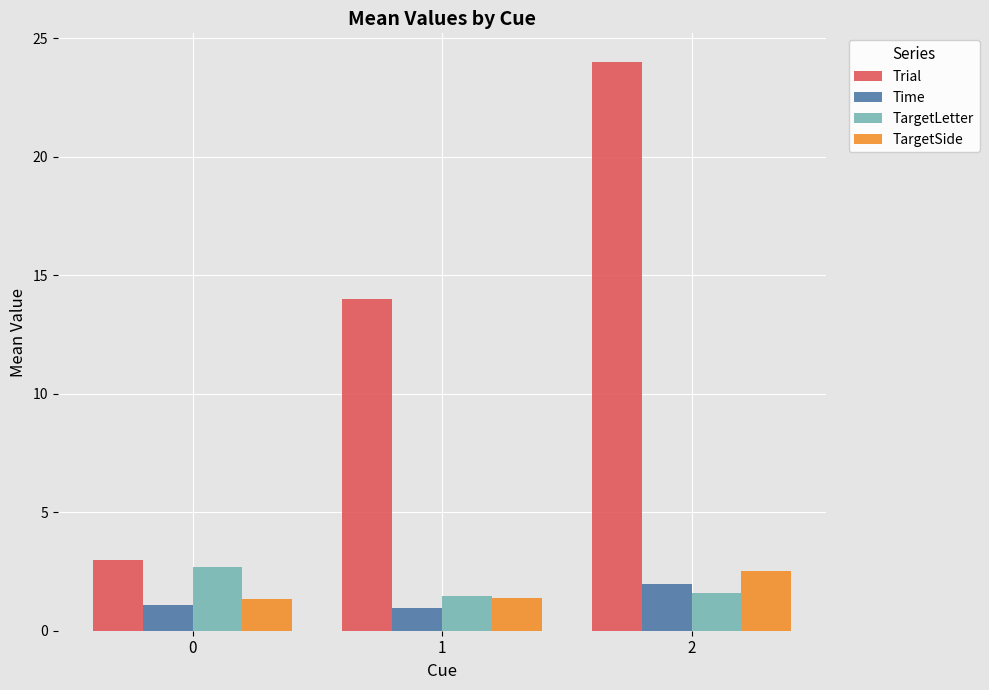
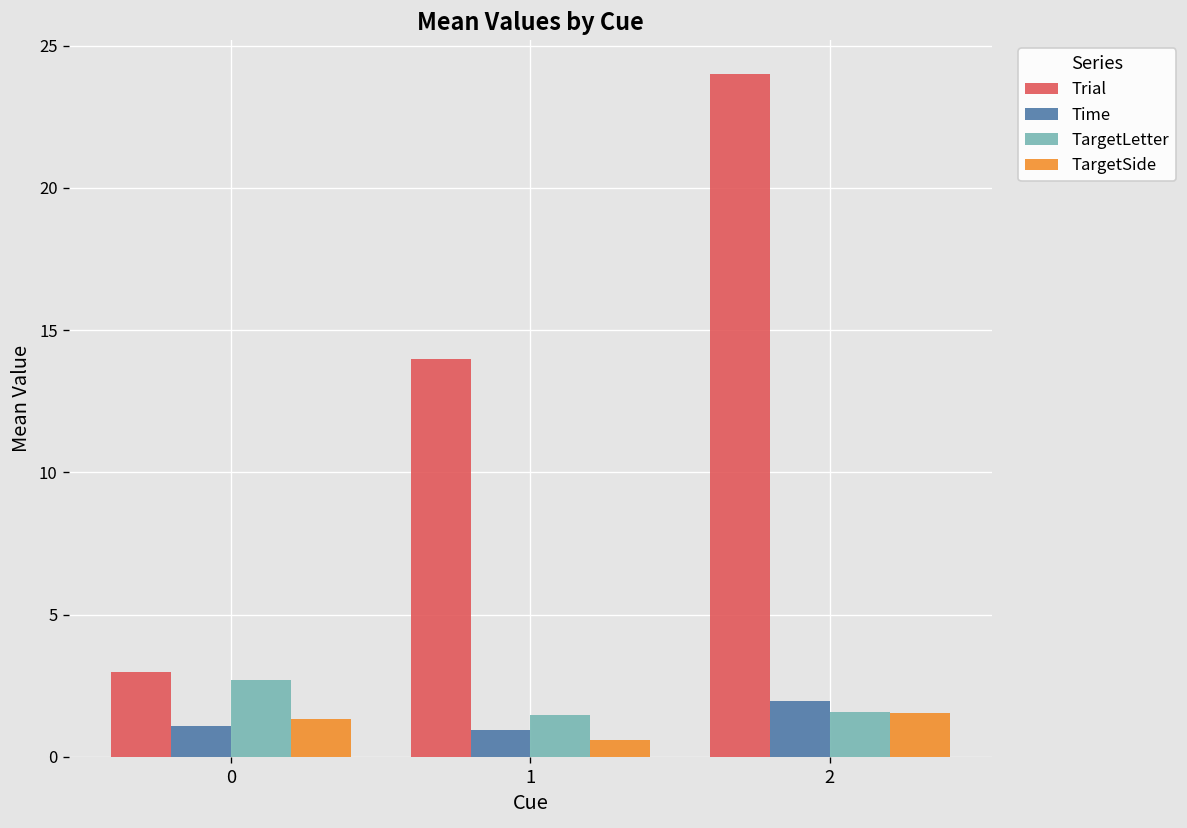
  {
    "Trial": {
      "0": 3.0,
      "1": 14.0,
      "2": 24.0
    },
    "Time": {
      "0": 1.1,
      "1": 1.0,
      "2": 2.0
    },
    "TargetLetter": {
      "0": 2.7,
      "1": 1.5,
      "2": 1.6
    },
    "TargetSide": {
      "0": 1.3,
-     "1": 1.4,
-     "2": 2.5
+     "1": 0.6,
+     "2": 1.5
    }
  }
